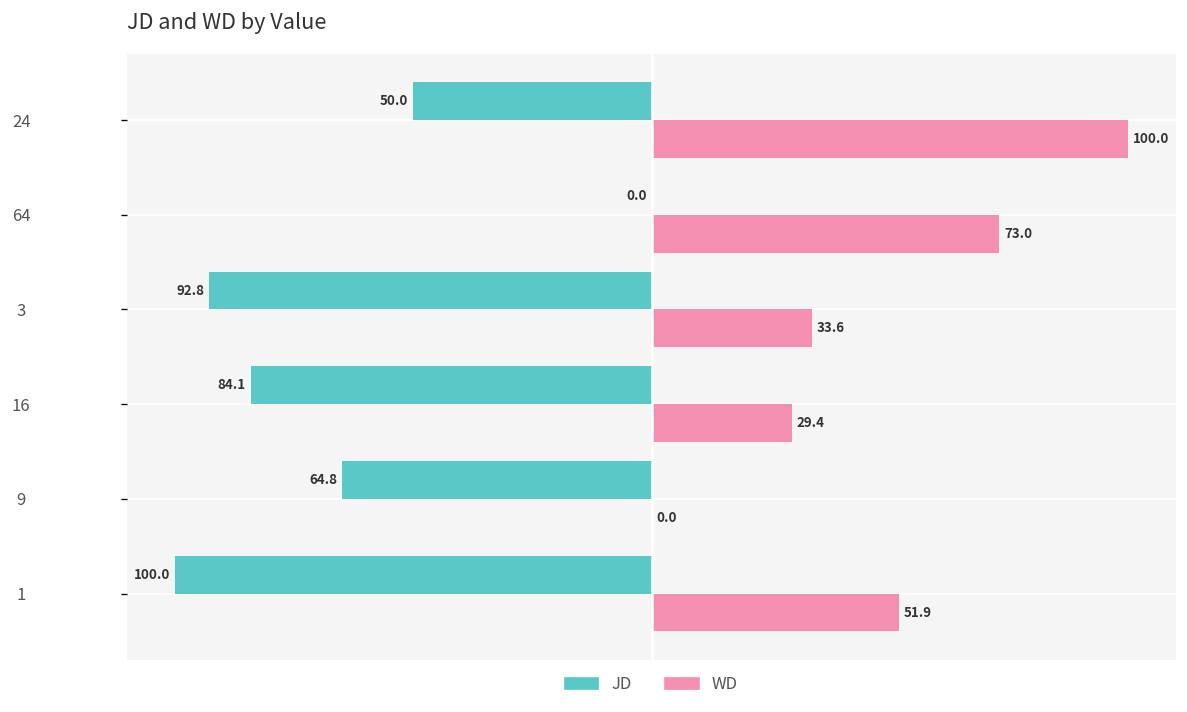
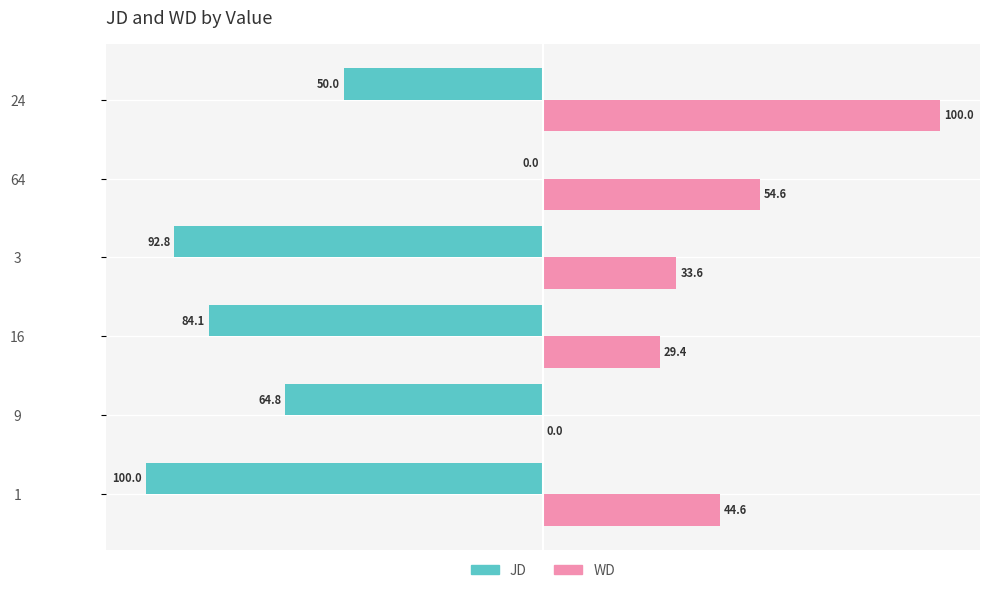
  {
    "JD": {
      "64": 0.0
    },
    "WD": {
      "24": 100.0,
-     "64": 73.0,
+     "64": 54.6,
      "3": 33.6,
      "16": 29.4,
      "9": 0.0,
-     "1": 51.9
+     "1": 44.6
    }
  }
